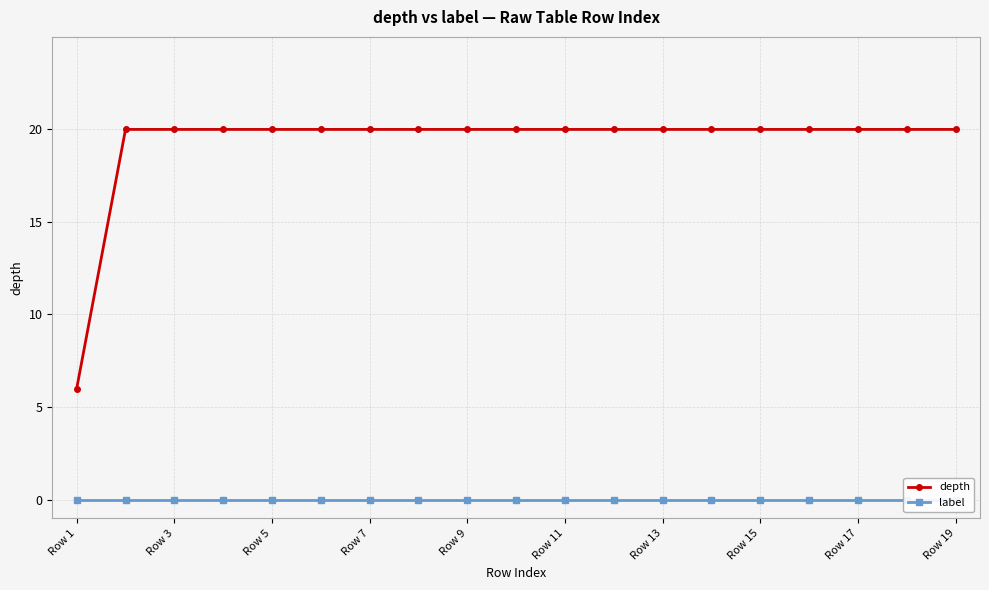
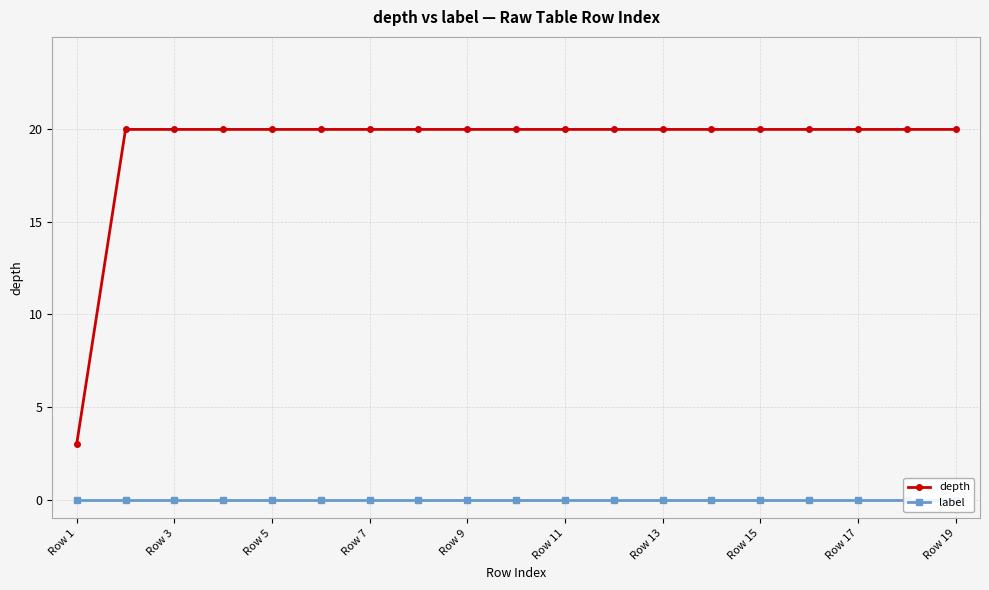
  {
    "depth": {
-     "Row 1": 6,
+     "Row 1": 3,
      "Row 3": 20,
      "Row 5": 20,
      "Row 7": 20,
      "Row 9": 20,
      "Row 11": 20,
      "Row 13": 20,
      "Row 15": 20,
      "Row 17": 20,
      "Row 19": 20
    },
    "label": {
      "Row 1": 0,
      "Row 3": 0,
      "Row 5": 0,
      "Row 7": 0,
      "Row 9": 0,
      "Row 11": 0,
      "Row 13": 0,
      "Row 15": 0,
      "Row 17": 0
    }
  }
